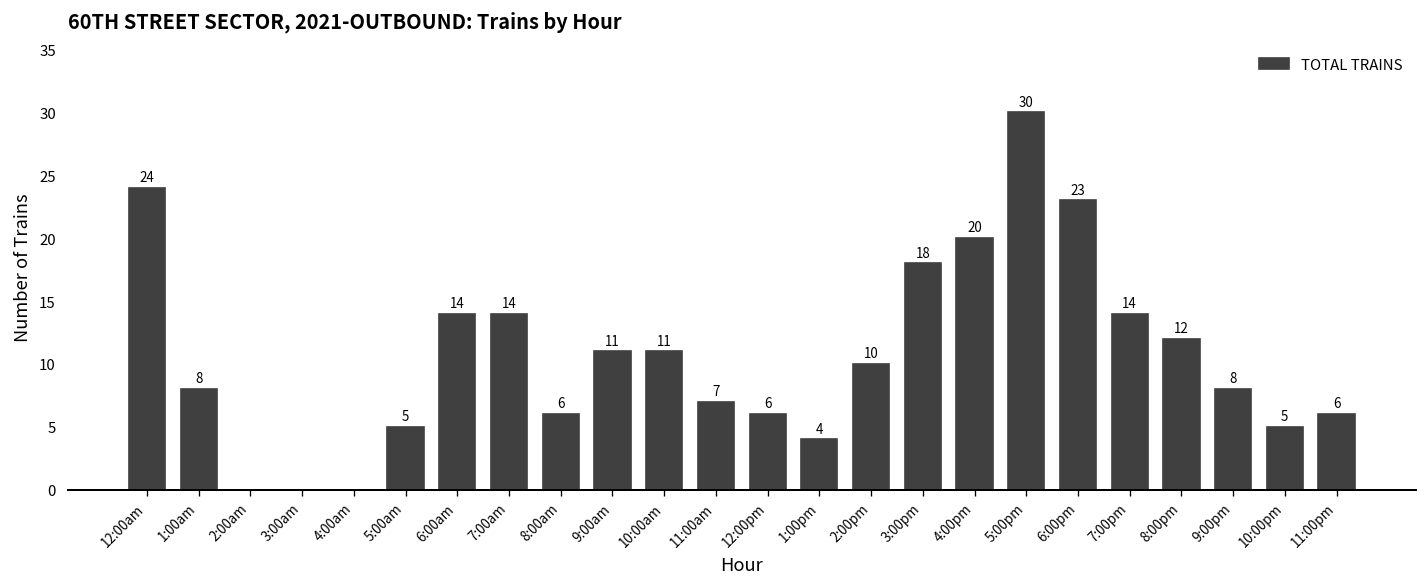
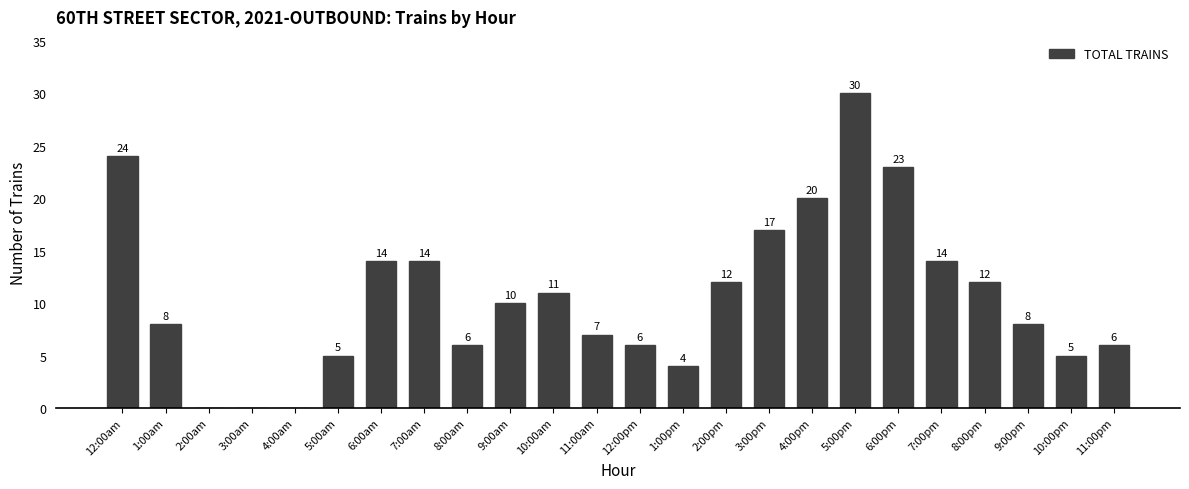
  {
    "12:00am": 24,
    "1:00am": 8,
    "5:00am": 5,
    "6:00am": 14,
    "7:00am": 14,
    "8:00am": 6,
-   "9:00am": 11,
+   "9:00am": 10,
    "10:00am": 11,
    "11:00am": 7,
    "12:00pm": 6,
    "1:00pm": 4,
-   "2:00pm": 10,
-   "3:00pm": 18,
+   "2:00pm": 12,
+   "3:00pm": 17,
    "4:00pm": 20,
    "5:00pm": 30,
    "6:00pm": 23,
    "7:00pm": 14,
    "8:00pm": 12,
    "9:00pm": 8,
    "10:00pm": 5,
    "11:00pm": 6
  }
